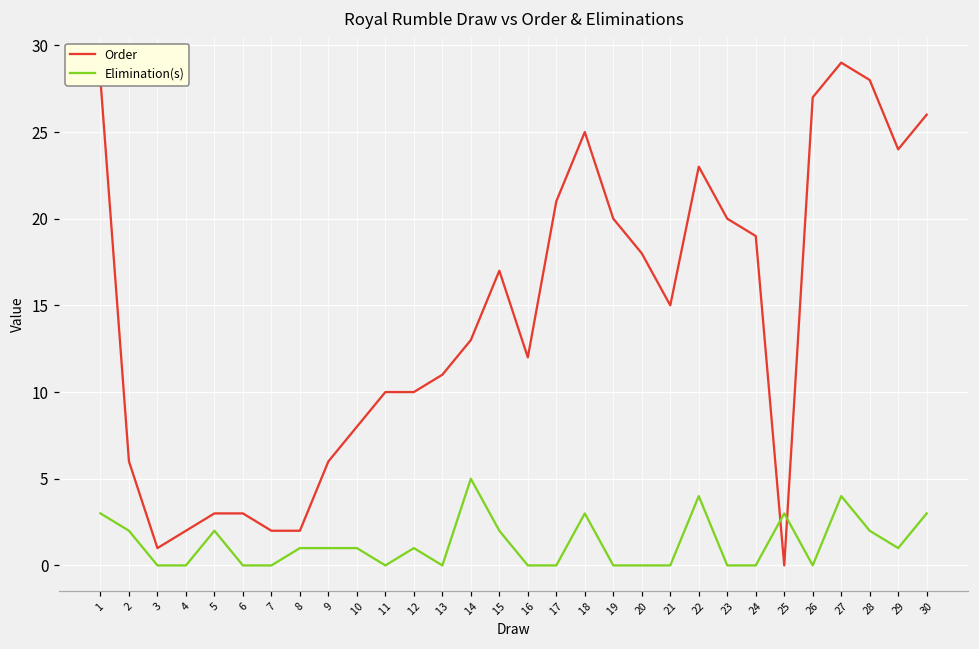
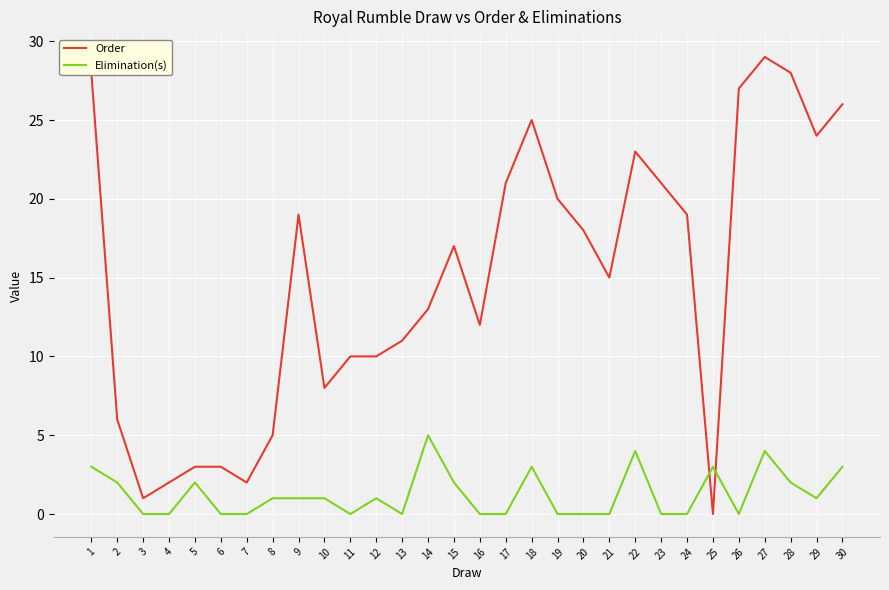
  {
    "Order": {
      "2": 6,
      "3": 1,
      "4": 2,
      "5": 3,
      "6": 3,
      "7": 2,
-     "8": 2,
-     "9": 6,
+     "8": 5,
+     "9": 19,
      "10": 8,
      "11": 10,
      "12": 10,
      "13": 11,
      "14": 13,
      "15": 17,
      "16": 12,
      "17": 21,
      "18": 25,
      "19": 20,
      "20": 18,
      "21": 15,
      "22": 23,
-     "23": 20,
+     "23": 21,
      "24": 19,
      "25": 0,
      "26": 27,
      "27": 29,
      "28": 28,
      "29": 24,
      "30": 26
    },
    "Elimination(s)": {
      "1": 3,
      "2": 2,
      "3": 0,
      "4": 0,
      "5": 2,
      "6": 0,
      "7": 0,
      "8": 1,
      "9": 1,
      "10": 1,
      "11": 0,
      "12": 1,
      "13": 0,
      "14": 5,
      "15": 2,
      "16": 0,
      "17": 0,
      "18": 3,
      "19": 0,
      "20": 0,
      "21": 0,
      "22": 4,
      "23": 0,
      "24": 0,
      "25": 3,
      "26": 0,
      "27": 4,
      "28": 2,
      "29": 1,
      "30": 3
    }
  }
